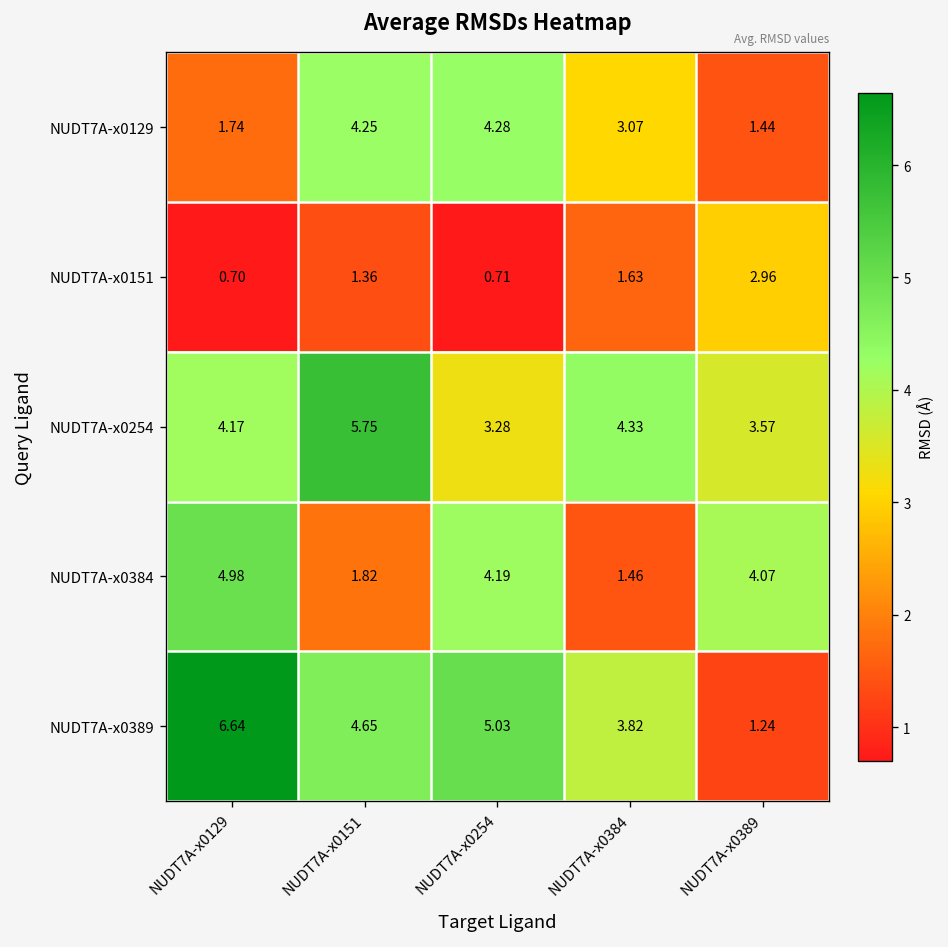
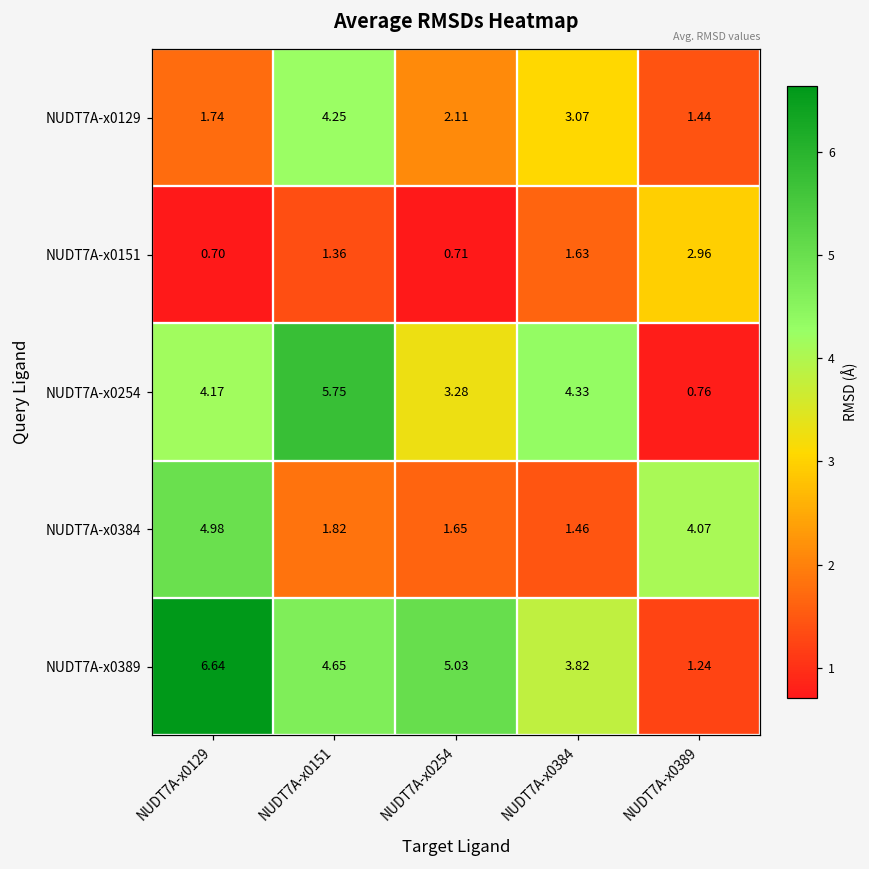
  {
    "NUDT7A-x0129": {
      "NUDT7A-x0129": 1.74,
      "NUDT7A-x0151": 4.25,
-     "NUDT7A-x0254": 4.28,
+     "NUDT7A-x0254": 2.11,
      "NUDT7A-x0384": 3.07,
      "NUDT7A-x0389": 1.44
    },
    "NUDT7A-x0151": {
      "NUDT7A-x0129": 0.70,
      "NUDT7A-x0151": 1.36,
      "NUDT7A-x0254": 0.71,
      "NUDT7A-x0384": 1.63,
      "NUDT7A-x0389": 2.96
    },
    "NUDT7A-x0254": {
      "NUDT7A-x0129": 4.17,
      "NUDT7A-x0151": 5.75,
      "NUDT7A-x0254": 3.28,
      "NUDT7A-x0384": 4.33,
-     "NUDT7A-x0389": 3.57
+     "NUDT7A-x0389": 0.76
    },
    "NUDT7A-x0384": {
      "NUDT7A-x0129": 4.98,
      "NUDT7A-x0151": 1.82,
-     "NUDT7A-x0254": 4.19,
+     "NUDT7A-x0254": 1.65,
      "NUDT7A-x0384": 1.46,
      "NUDT7A-x0389": 4.07
    },
    "NUDT7A-x0389": {
      "NUDT7A-x0129": 6.64,
      "NUDT7A-x0151": 4.65,
      "NUDT7A-x0254": 5.03,
      "NUDT7A-x0384": 3.82,
      "NUDT7A-x0389": 1.24
    }
  }
